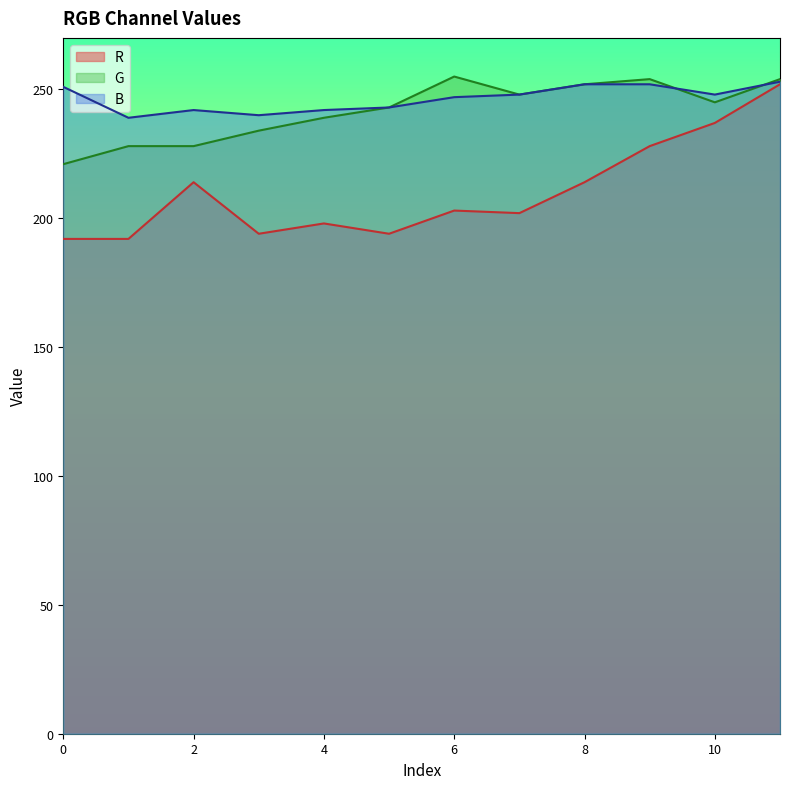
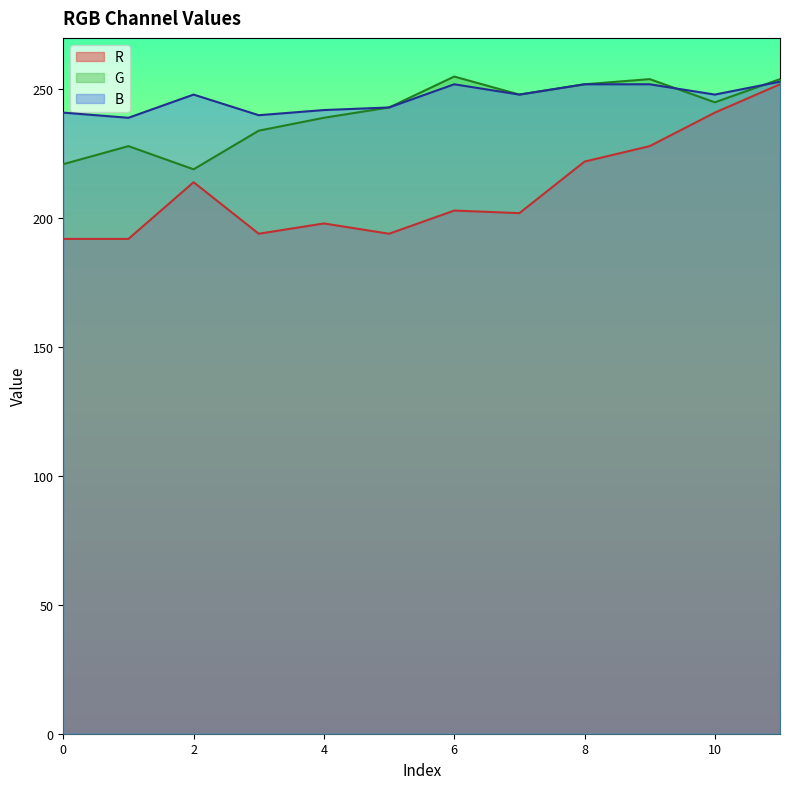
  {
    "R": {
      "0": 192,
      "2": 214,
      "4": 198,
      "6": 203,
-     "8": 214,
-     "10": 237
+     "8": 222,
+     "10": 241
    },
    "G": {
      "0": 221,
-     "2": 228,
+     "2": 219,
      "4": 239,
      "6": 255,
      "10": 245
    },
    "B": {
-     "0": 251,
-     "2": 242,
+     "0": 241,
+     "2": 248,
      "4": 242,
-     "6": 247,
+     "6": 252,
      "10": 248
    }
  }
